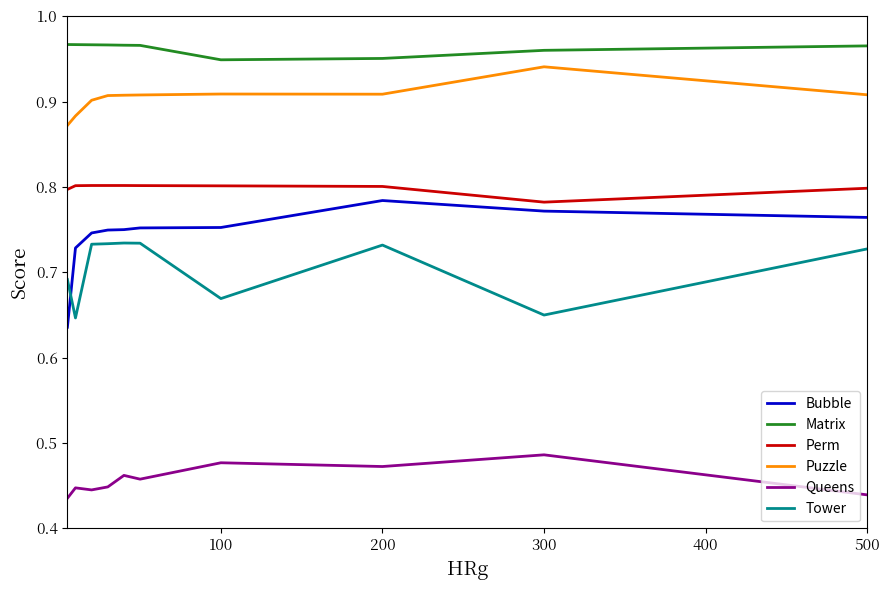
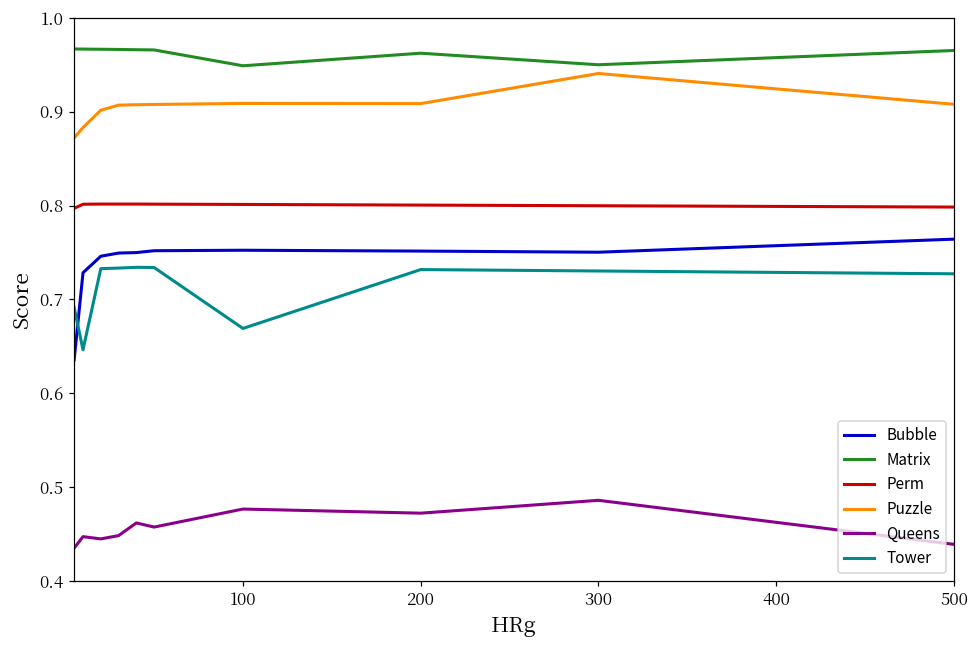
  {
    "Bubble": {
      "100": 0.75,
-     "200": 0.78,
-     "300": 0.77,
+     "200": 0.75,
+     "300": 0.75,
      "500": 0.76
    },
    "Matrix": {
      "100": 0.95,
-     "200": 0.95,
-     "300": 0.96,
+     "200": 0.96,
+     "300": 0.95,
      "500": 0.97
    },
    "Perm": {
      "100": 0.80,
      "200": 0.80,
-     "300": 0.78,
+     "300": 0.80,
      "500": 0.80
    },
    "Puzzle": {
      "100": 0.91,
      "200": 0.91,
      "300": 0.94,
      "500": 0.91
    },
    "Queens": {
      "100": 0.48,
      "200": 0.47,
      "300": 0.49,
      "500": 0.44
    },
    "Tower": {
      "100": 0.67,
      "200": 0.73,
-     "300": 0.65,
+     "300": 0.73,
      "500": 0.73
    }
  }
